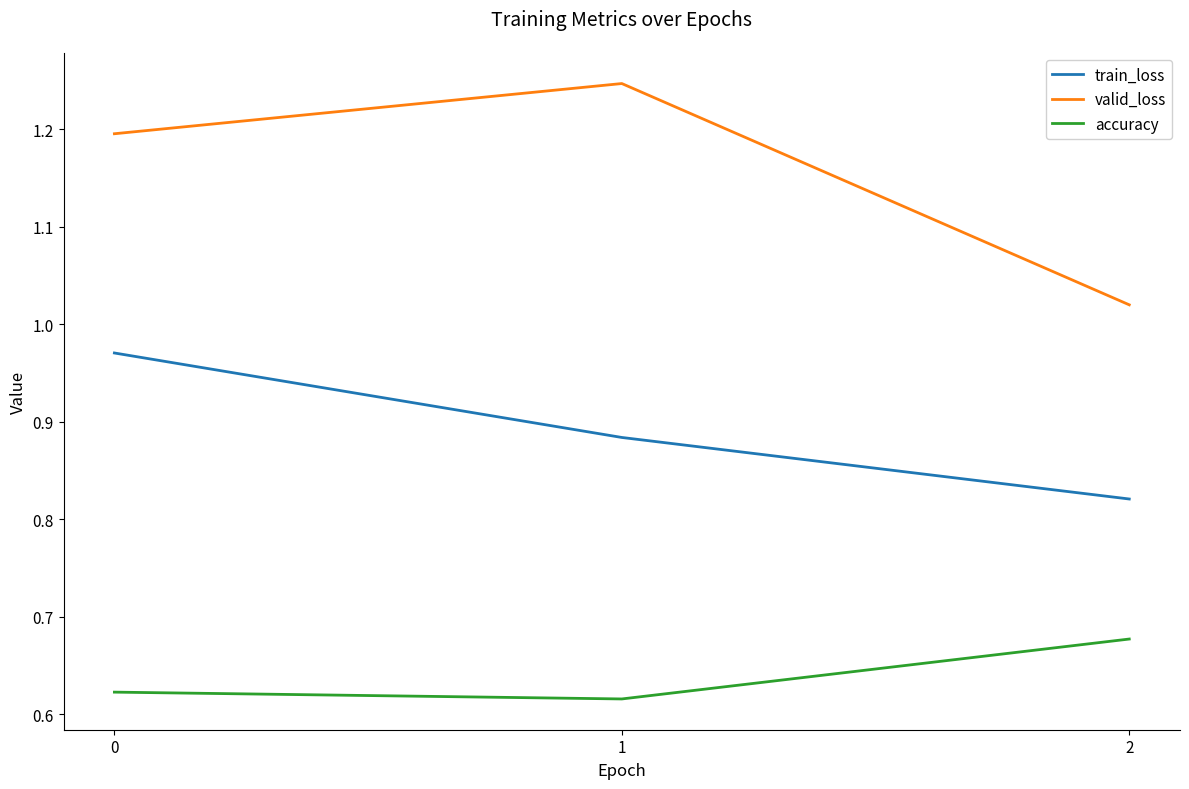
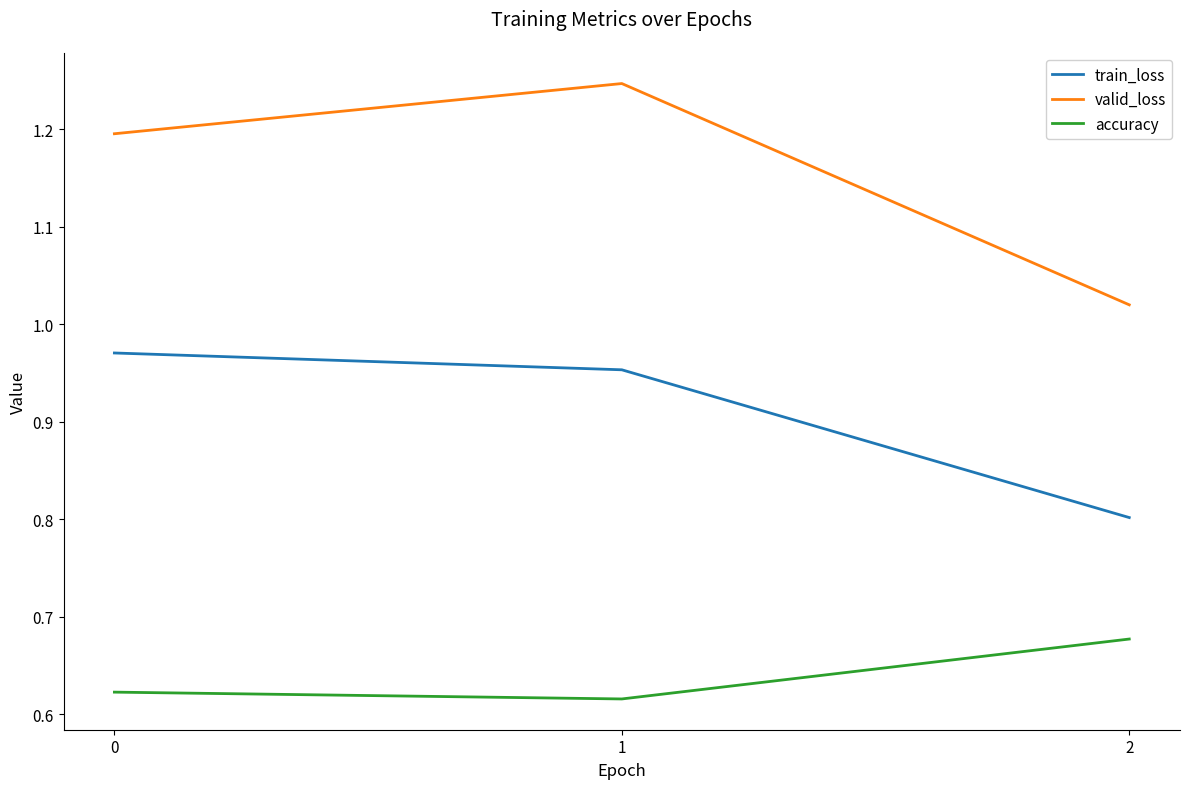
  {
    "train_loss": {
      "0": 0.97,
-     "1": 0.88,
-     "2": 0.82
+     "1": 0.95,
+     "2": 0.80
    },
    "valid_loss": {
      "0": 1.20,
      "1": 1.25,
      "2": 1.02
    },
    "accuracy": {
      "0": 0.62,
      "1": 0.62,
      "2": 0.68
    }
  }
